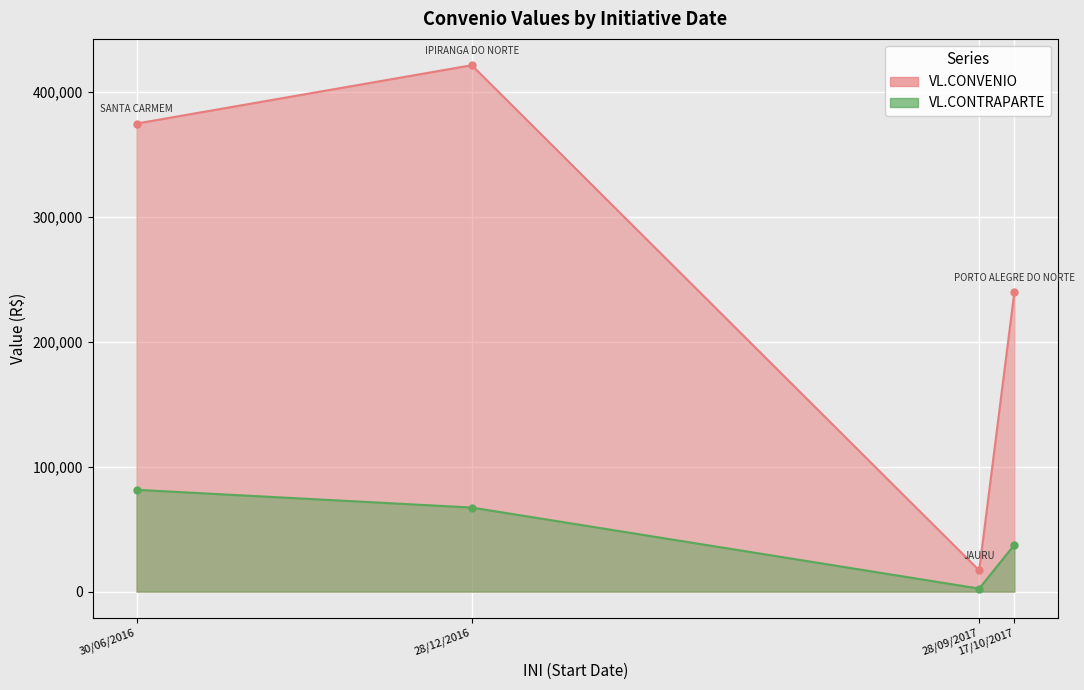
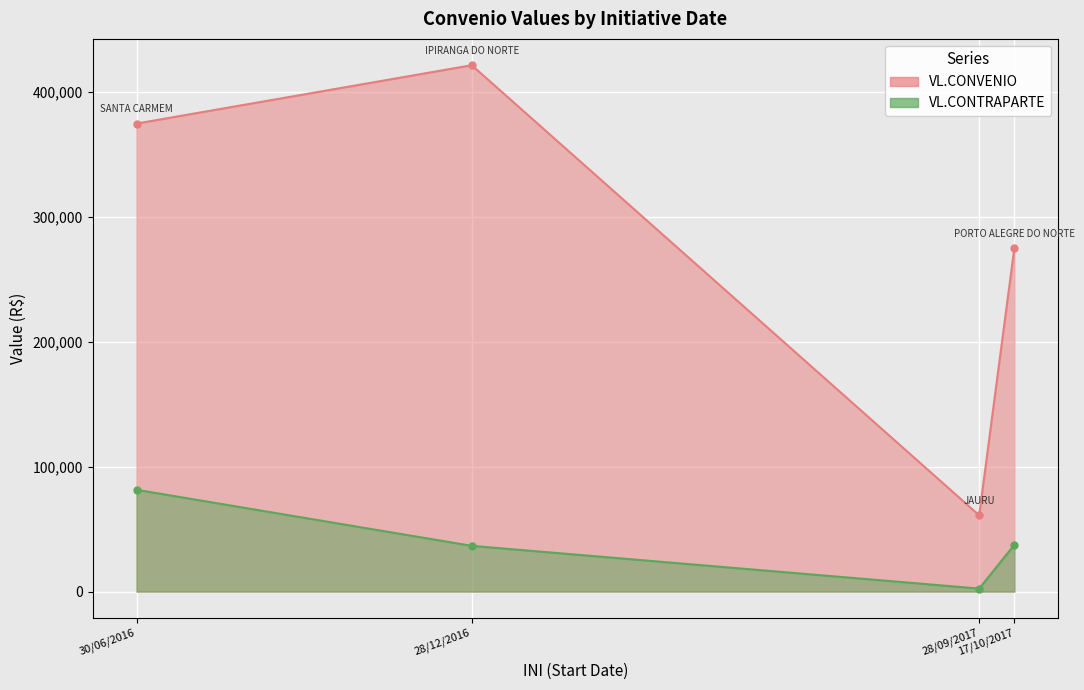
  {
    "VL.CONVENIO": {
      "30/06/2016": "375,000",
      "28/12/2016": "422,000",
-     "28/09/2017": "17,000",
-     "17/10/2017": "240,000"
+     "28/09/2017": "61,000",
+     "17/10/2017": "275,000"
    },
    "VL.CONTRAPARTE": {
      "30/06/2016": "82,000",
-     "28/12/2016": "67,000",
+     "28/12/2016": "37,000",
      "28/09/2017": "2,000",
      "17/10/2017": "37,000"
    }
  }
